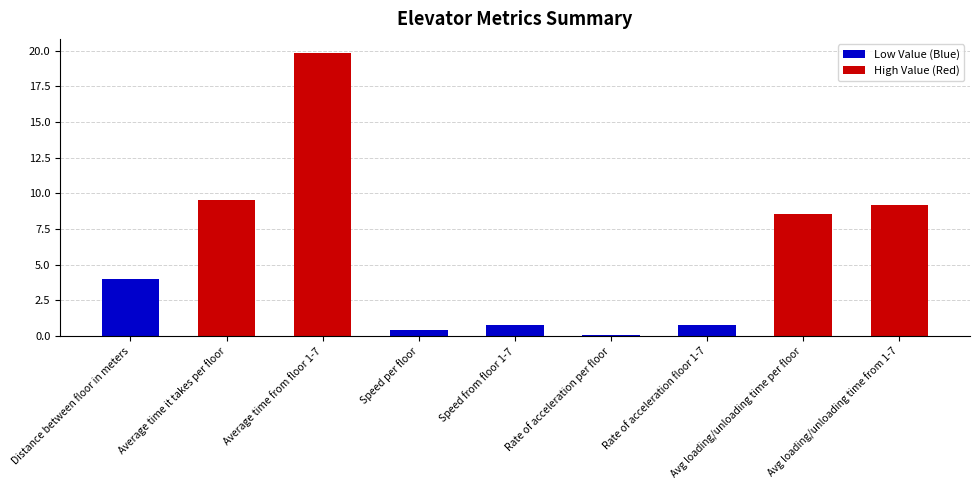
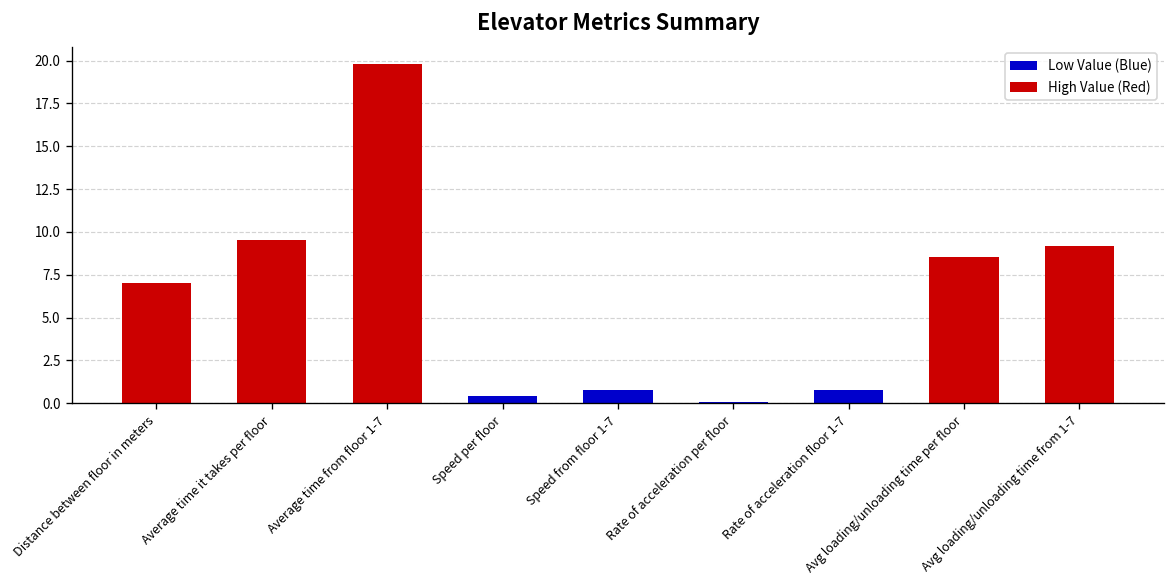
  {
-   "Distance between floor in meters": 4,
+   "Distance between floor in meters": 7,
    "Average time it takes per floor": 9.5,
    "Average time from floor 1-7": 20,
    "Speed per floor": 0.4,
    "Speed from floor 1-7": 0.8,
    "Rate of acceleration floor 1-7": 0.8,
    "Avg loading/unloading time per floor": 8.5,
    "Avg loading/unloading time from 1-7": 9
  }
